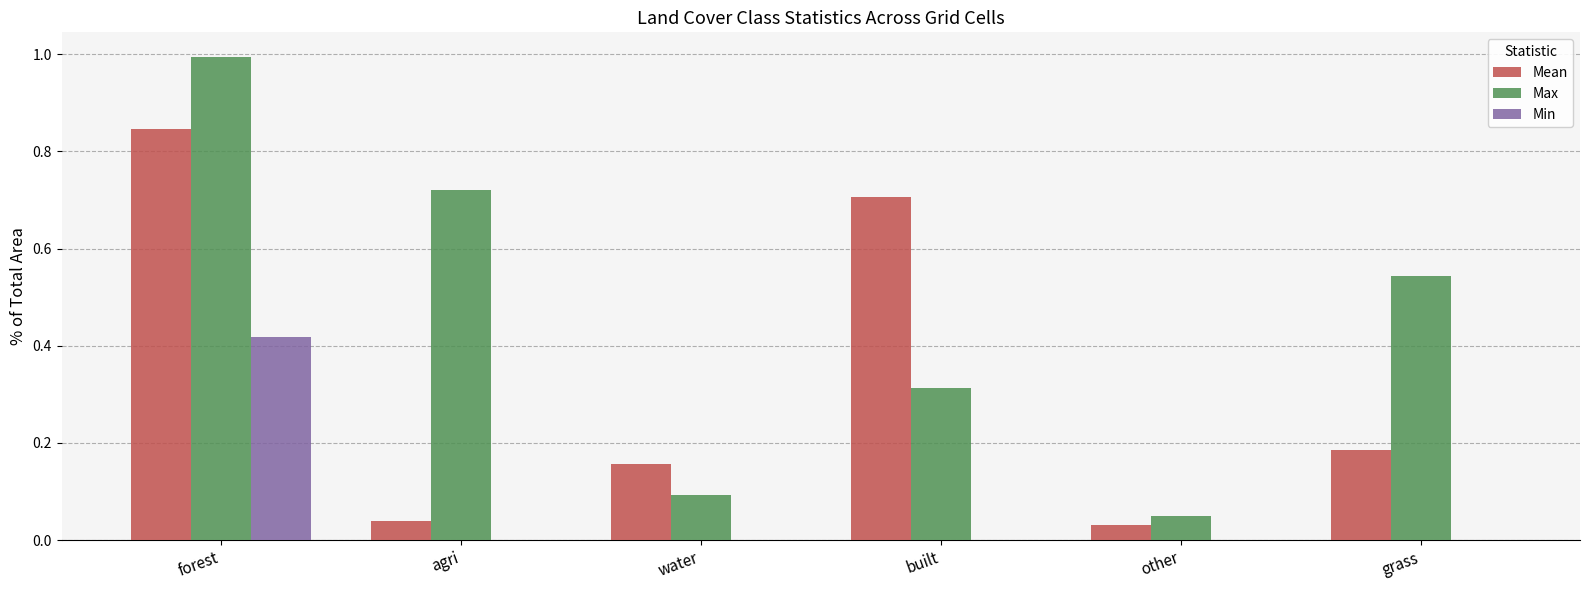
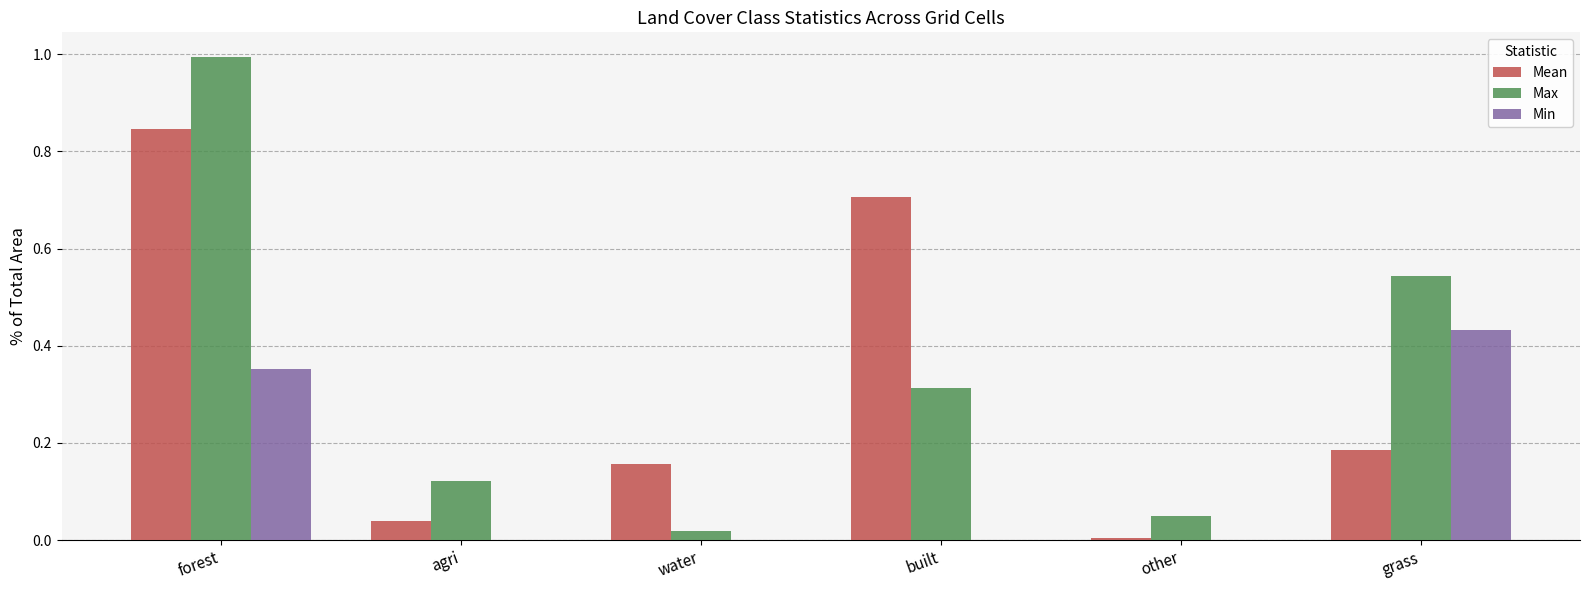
  {
    "Mean": {
      "forest": 0.85,
      "agri": 0.04,
      "water": 0.16,
      "built": 0.71,
-     "other": 0.03,
+     "other": 0.00,
      "grass": 0.19
    },
    "Max": {
      "forest": 1.00,
-     "agri": 0.72,
-     "water": 0.09,
+     "agri": 0.12,
+     "water": 0.02,
      "built": 0.31,
      "other": 0.05,
      "grass": 0.54
    },
    "Min": {
-     "forest": 0.42,
+     "forest": 0.35,
      "agri": 0.00,
      "water": 0.00,
      "built": 0.00,
      "other": 0.00,
-     "grass": 0.00
+     "grass": 0.43
    }
  }
